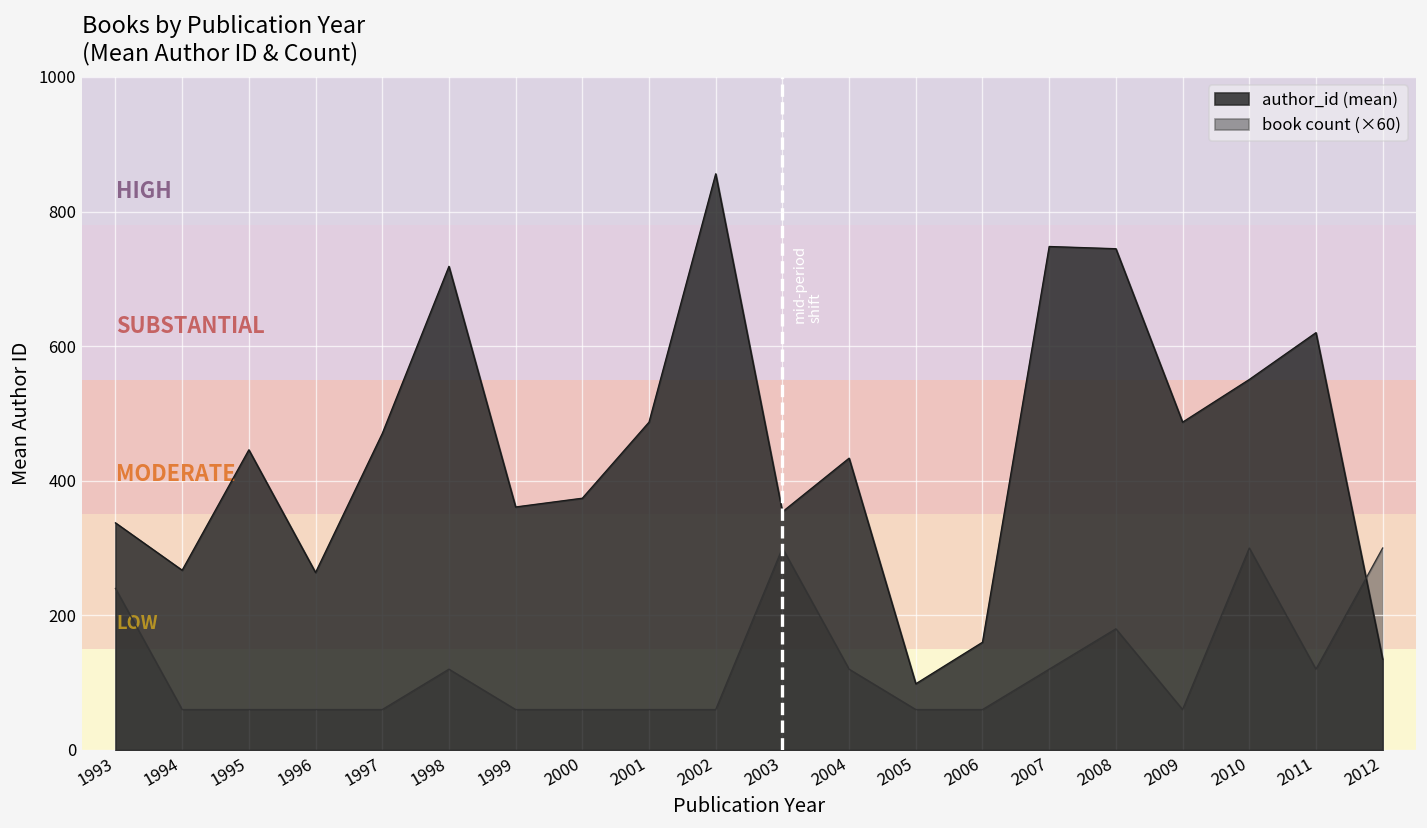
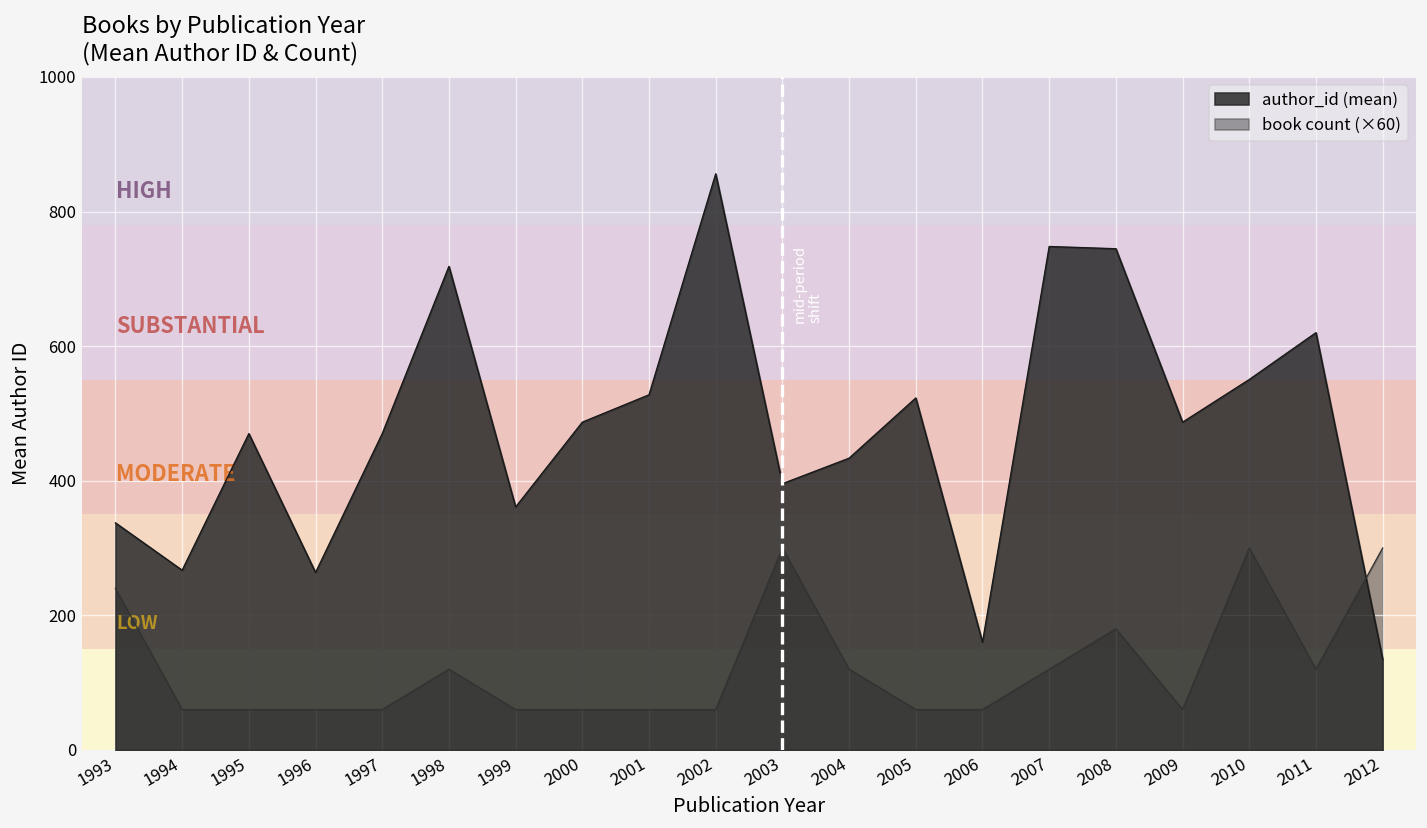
  {
    "author_id (mean)": {
      "1993": 340,
      "1994": 270,
-     "1995": 450,
+     "1995": 470,
      "1996": 260,
      "1997": 470,
      "1998": 720,
      "1999": 360,
-     "2000": 370,
-     "2001": 490,
+     "2000": 490,
+     "2001": 530,
      "2002": 860,
-     "2003": 350,
+     "2003": 400,
      "2004": 430,
-     "2005": 100,
+     "2005": 520,
      "2006": 160,
      "2007": 750,
      "2008": 740,
      "2009": 490,
      "2010": 550,
      "2011": 620,
      "2012": 130
    },
    "book count (×60)": {
      "1993": 240,
      "1994": 60,
      "1995": 60,
      "1996": 60,
      "1997": 60,
      "1998": 120,
      "1999": 60,
      "2000": 60,
      "2001": 60,
      "2002": 60,
      "2003": 300,
      "2004": 120,
      "2005": 60,
      "2006": 60,
      "2007": 120,
      "2008": 180,
      "2009": 60,
      "2010": 300,
      "2011": 120,
      "2012": 300
    }
  }
